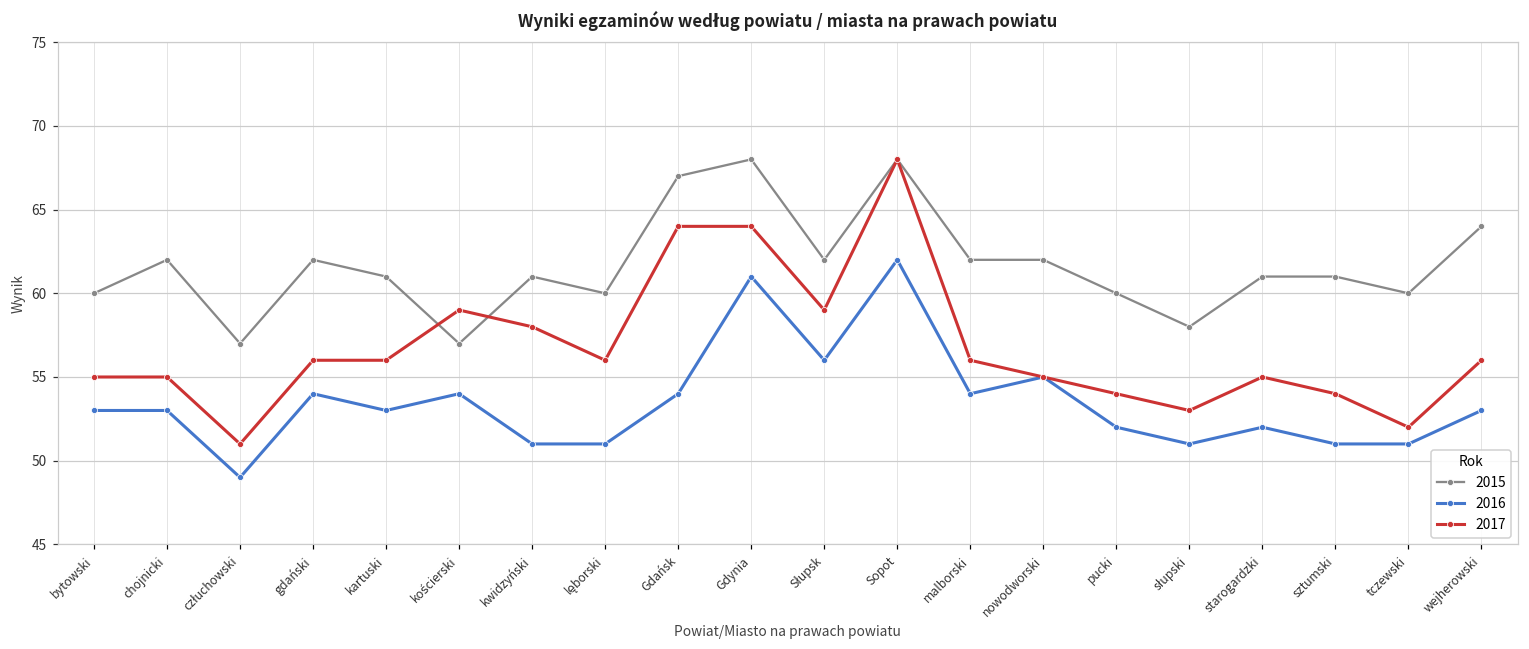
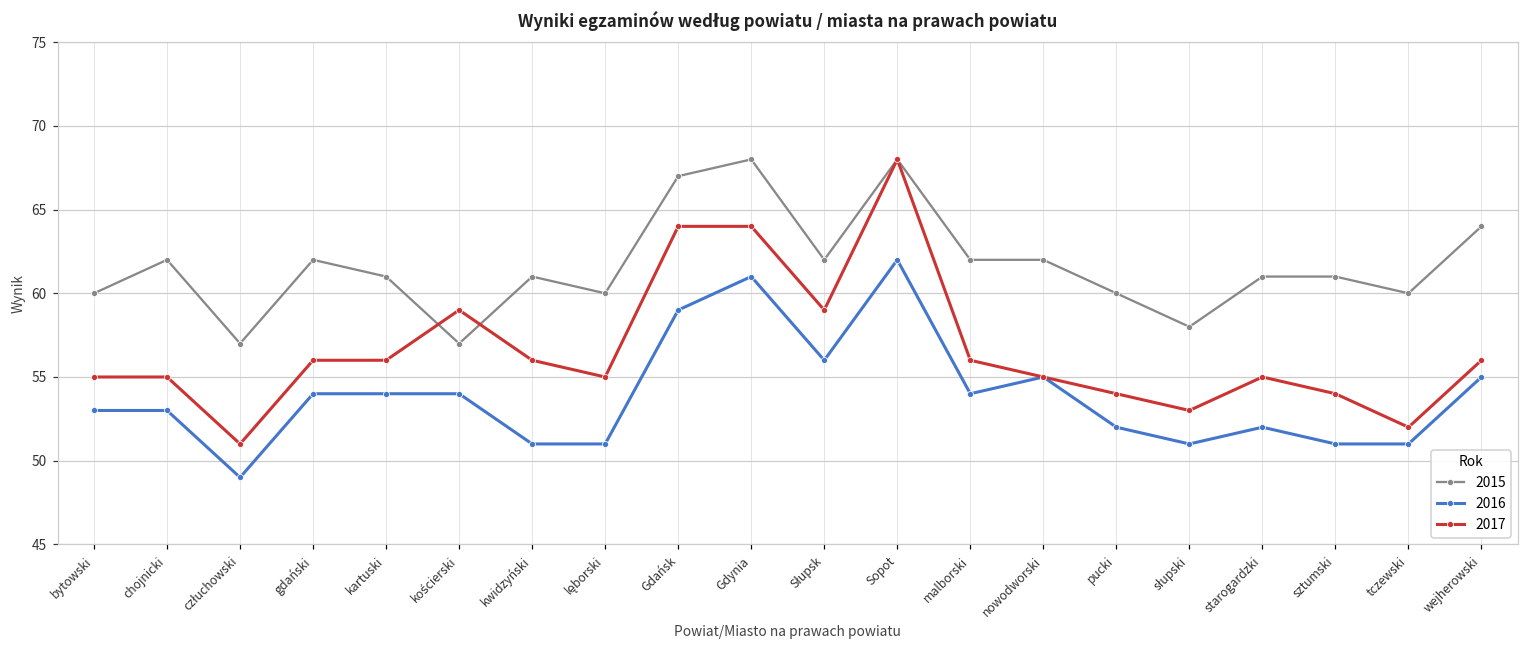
  {
    "2015": {
      "bytowski": 60,
      "chojnicki": 62,
      "człuchowski": 57,
      "gdański": 62,
      "kartuski": 61,
      "kościerski": 57,
      "kwidzyński": 61,
      "lęborski": 60,
      "Gdańsk": 67,
      "Gdynia": 68,
      "Słupsk": 62,
      "malborski": 62,
      "nowodworski": 62,
      "pucki": 60,
      "słupski": 58,
      "starogardzki": 61,
      "sztumski": 61,
      "tczewski": 60,
      "wejherowski": 64
    },
    "2016": {
      "bytowski": 53,
      "chojnicki": 53,
      "człuchowski": 49,
      "gdański": 54,
-     "kartuski": 53,
+     "kartuski": 54,
      "kościerski": 54,
      "kwidzyński": 51,
      "lęborski": 51,
-     "Gdańsk": 54,
+     "Gdańsk": 59,
      "Gdynia": 61,
      "Słupsk": 56,
      "Sopot": 62,
      "malborski": 54,
      "pucki": 52,
      "słupski": 51,
      "starogardzki": 52,
      "sztumski": 51,
      "tczewski": 51,
-     "wejherowski": 53
+     "wejherowski": 55
    },
    "2017": {
      "bytowski": 55,
      "chojnicki": 55,
      "człuchowski": 51,
      "gdański": 56,
      "kartuski": 56,
      "kościerski": 59,
-     "kwidzyński": 58,
-     "lęborski": 56,
+     "kwidzyński": 56,
+     "lęborski": 55,
      "Gdańsk": 64,
      "Gdynia": 64,
      "Słupsk": 59,
      "malborski": 56,
      "pucki": 54,
      "słupski": 53,
      "starogardzki": 55,
      "sztumski": 54,
      "tczewski": 52,
      "wejherowski": 56
    }
  }
